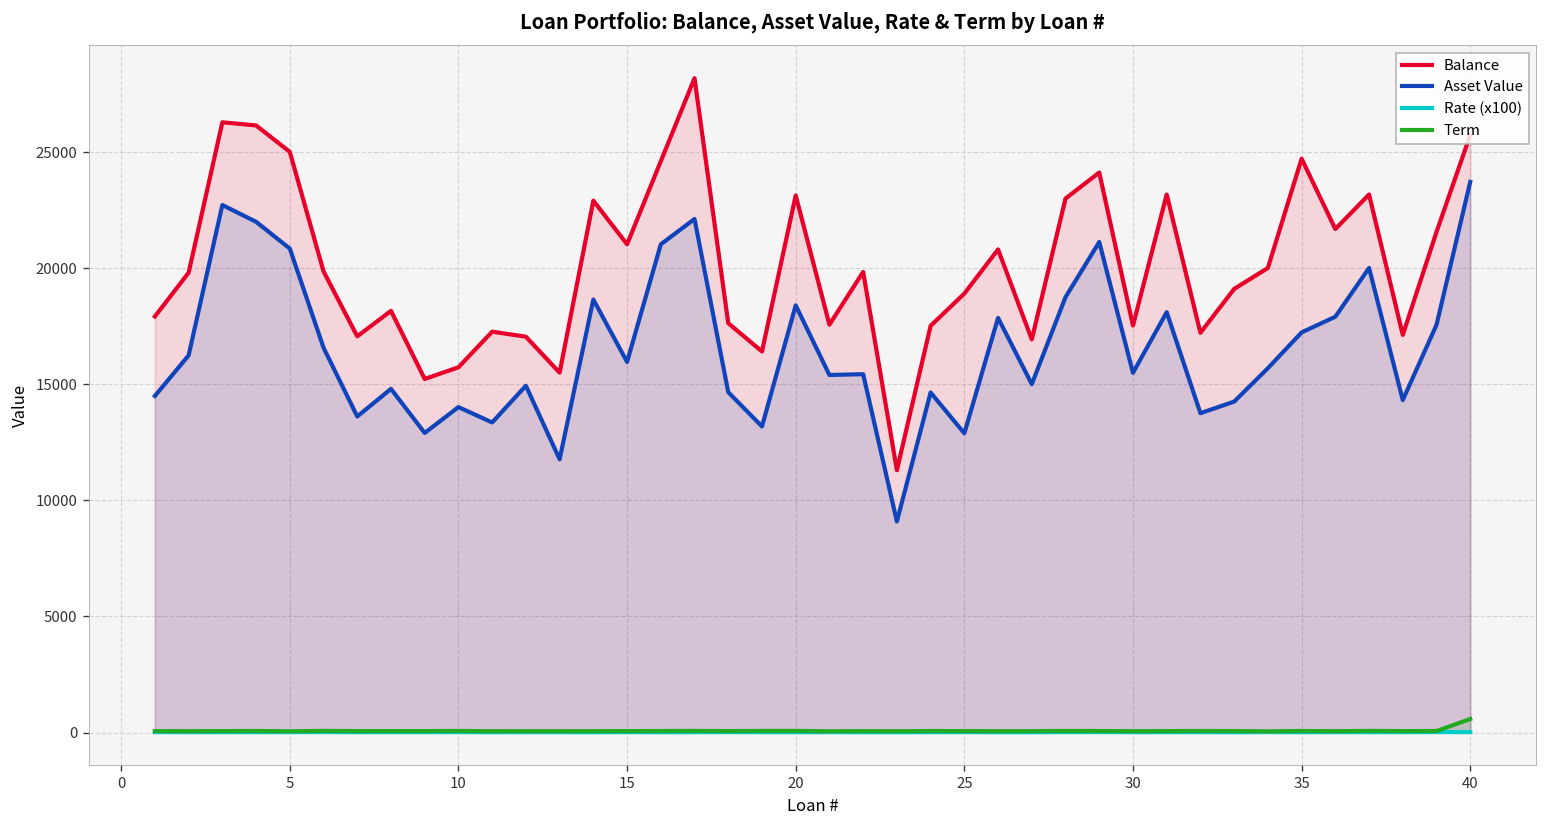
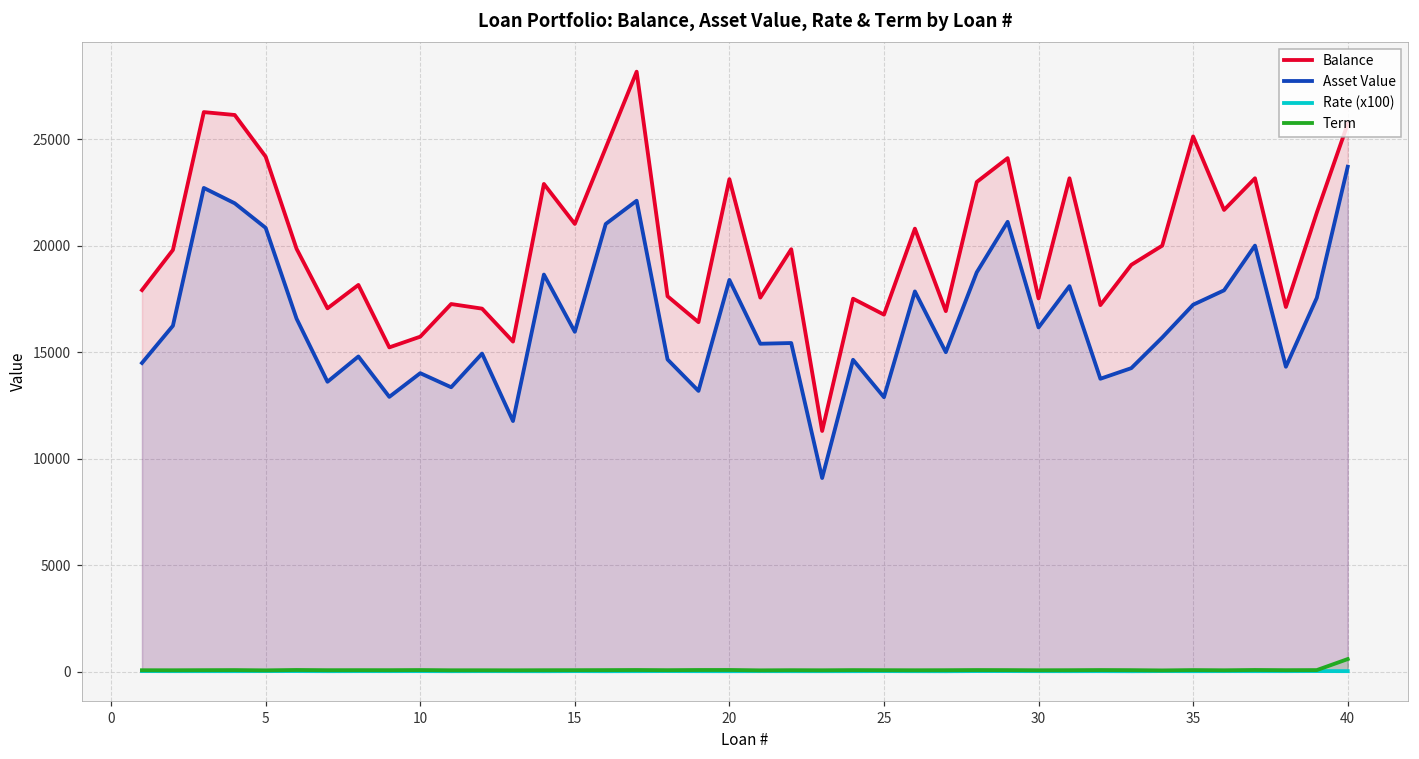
  {
    "Balance": {
-     "5": 25000,
+     "5": 24200,
      "10": 15700,
      "15": 21000,
      "20": 23100,
-     "25": 18900,
+     "25": 16800,
      "30": 17500,
-     "35": 24700
+     "35": 25100
    },
    "Asset Value": {
      "5": 20800,
      "10": 14000,
      "15": 16000,
      "20": 18400,
      "25": 12900,
-     "30": 15500,
+     "30": 16200,
      "35": 17200,
      "40": 23700
    },
    "Rate (x100)": {
      "40": 0
    },
    "Term": {
      "40": 600
    }
  }
